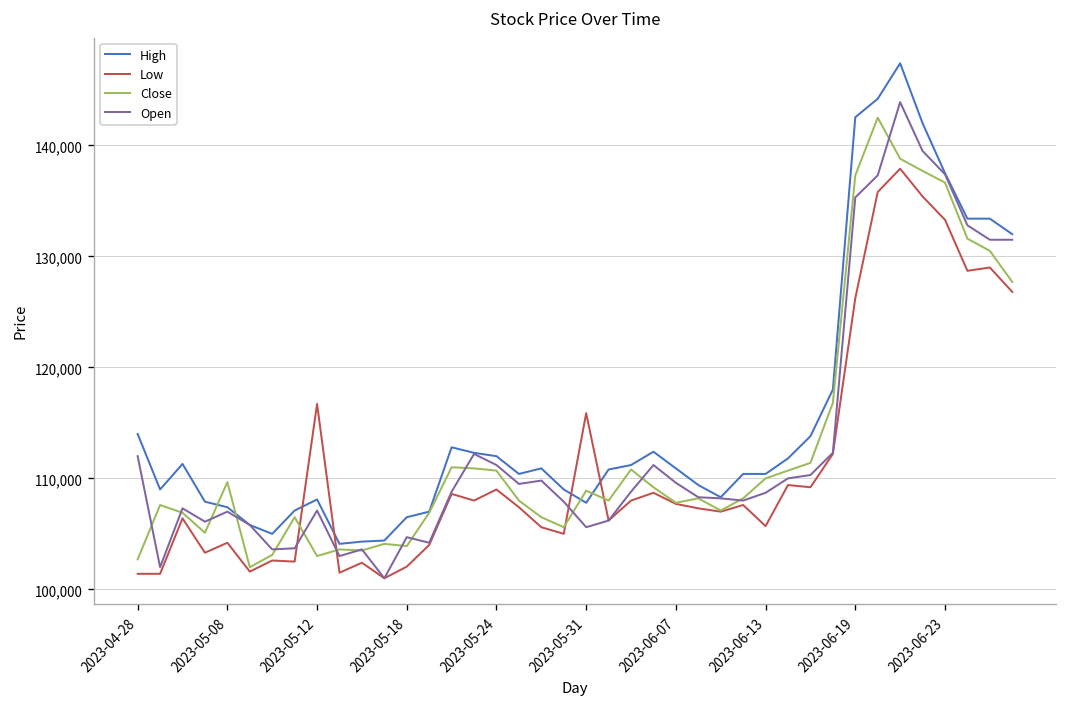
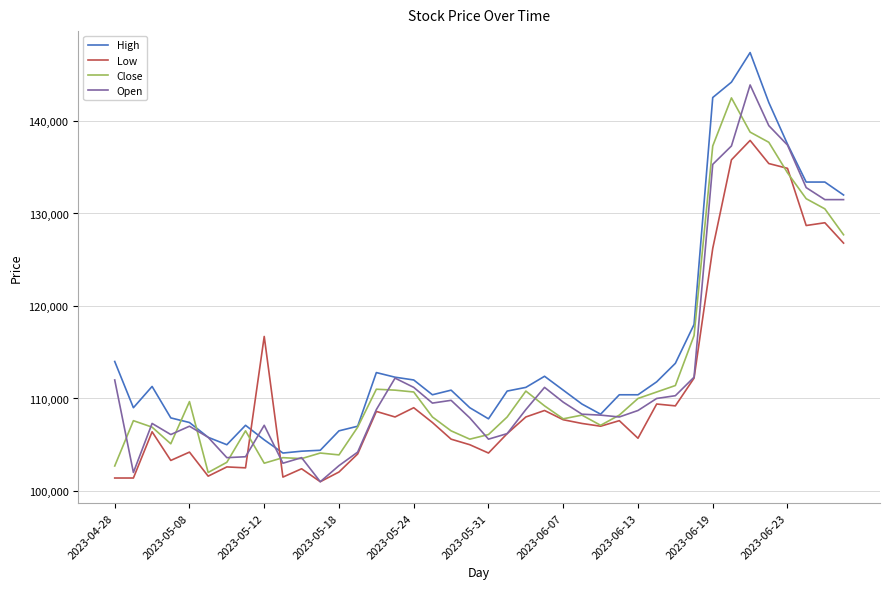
  {
    "High": {
      "2023-04-28": "114,000",
      "2023-05-08": "107,000",
-     "2023-05-12": "108,000",
+     "2023-05-12": "106,000",
      "2023-05-18": "107,000",
      "2023-05-24": "112,000",
      "2023-05-31": "108,000",
      "2023-06-07": "111,000",
      "2023-06-13": "110,000",
      "2023-06-19": "143,000"
    },
    "Low": {
      "2023-04-28": "101,000",
      "2023-05-08": "104,000",
      "2023-05-12": "117,000",
      "2023-05-18": "102,000",
      "2023-05-24": "109,000",
-     "2023-05-31": "116,000",
+     "2023-05-31": "104,000",
      "2023-06-13": "106,000",
      "2023-06-19": "126,000",
-     "2023-06-23": "133,000"
+     "2023-06-23": "135,000"
    },
    "Close": {
      "2023-04-28": "103,000",
      "2023-05-08": "110,000",
      "2023-05-12": "103,000",
      "2023-05-18": "104,000",
      "2023-05-24": "111,000",
-     "2023-05-31": "109,000",
+     "2023-05-31": "106,000",
      "2023-06-13": "110,000",
      "2023-06-19": "137,000",
-     "2023-06-23": "137,000"
+     "2023-06-23": "134,000"
    },
    "Open": {
      "2023-04-28": "112,000",
      "2023-05-08": "107,000",
      "2023-05-12": "107,000",
-     "2023-05-18": "105,000",
+     "2023-05-18": "103,000",
      "2023-05-24": "111,000",
      "2023-05-31": "106,000",
      "2023-06-07": "110,000",
      "2023-06-13": "109,000",
      "2023-06-19": "135,000"
    }
  }
